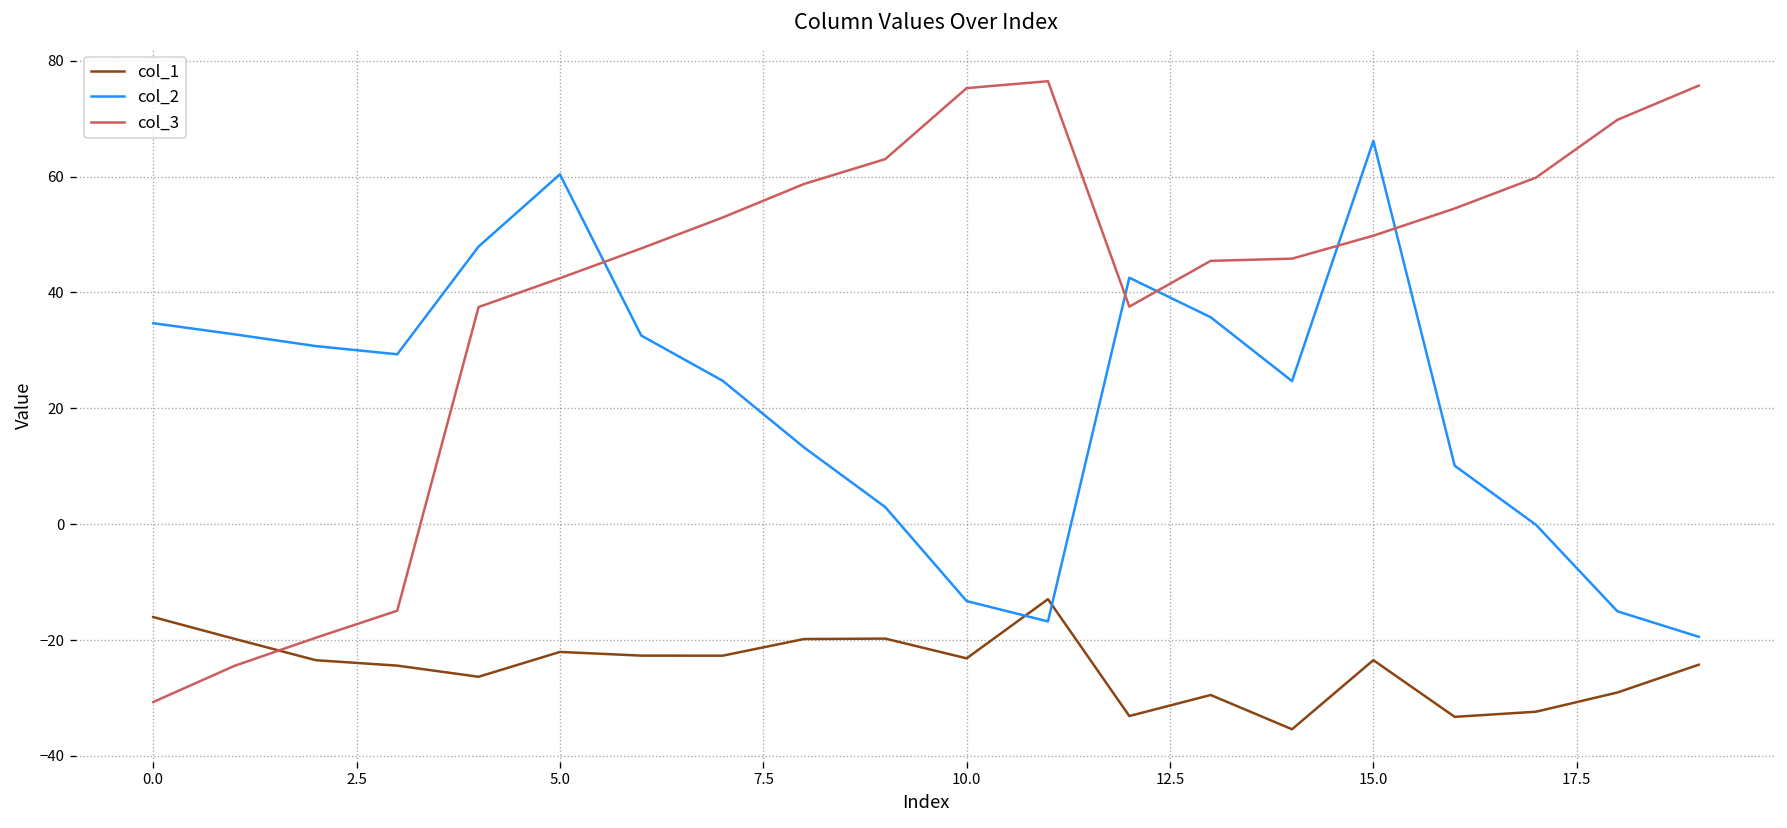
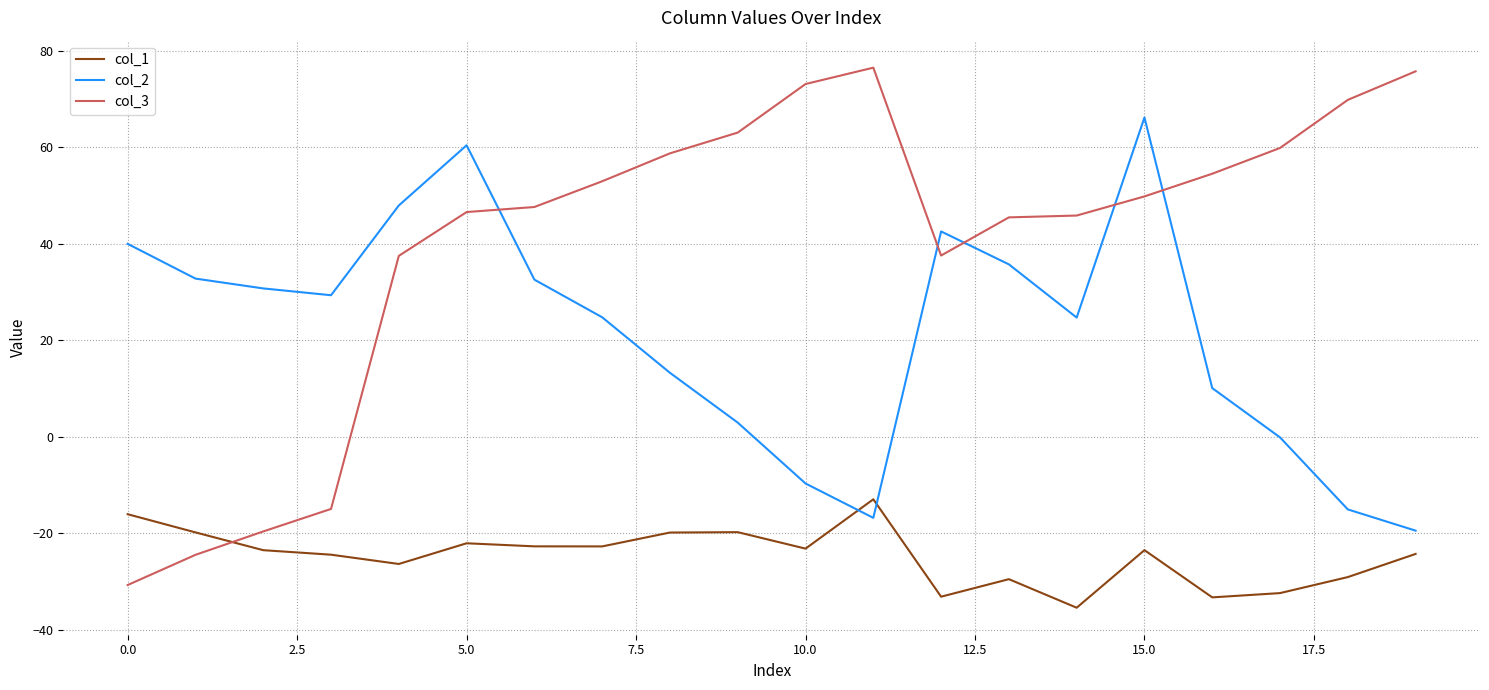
  {
    "col_1": {
      "0.0": -16,
      "5.0": -22,
      "10.0": -23,
      "15.0": -23
    },
    "col_2": {
-     "0.0": 35,
+     "0.0": 40,
      "5.0": 60,
-     "10.0": -13,
+     "10.0": -10,
      "15.0": 66
    },
    "col_3": {
      "0.0": -31,
-     "5.0": 42,
-     "10.0": 75,
+     "5.0": 47,
+     "10.0": 73,
      "15.0": 50
    }
  }
